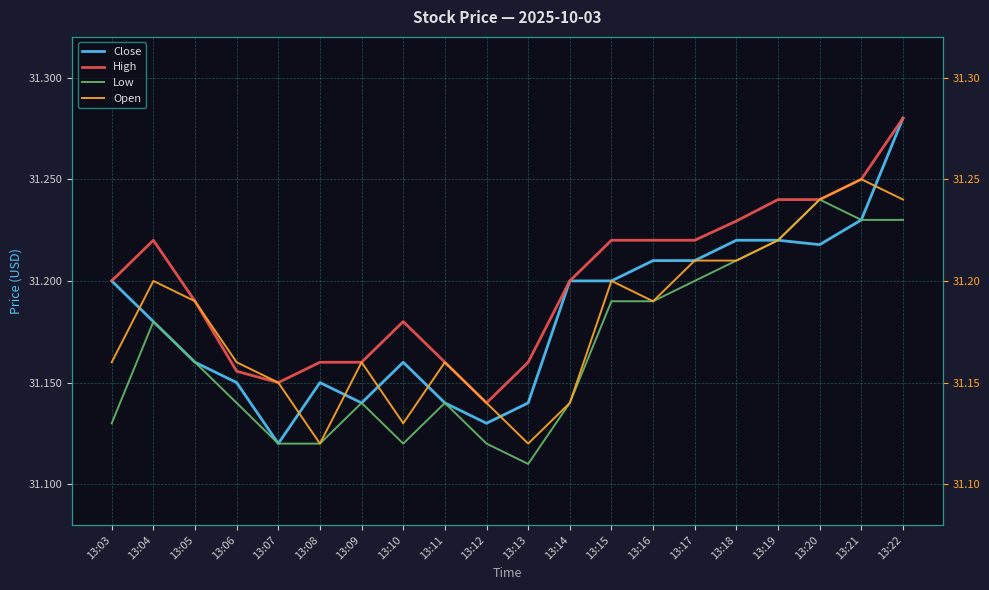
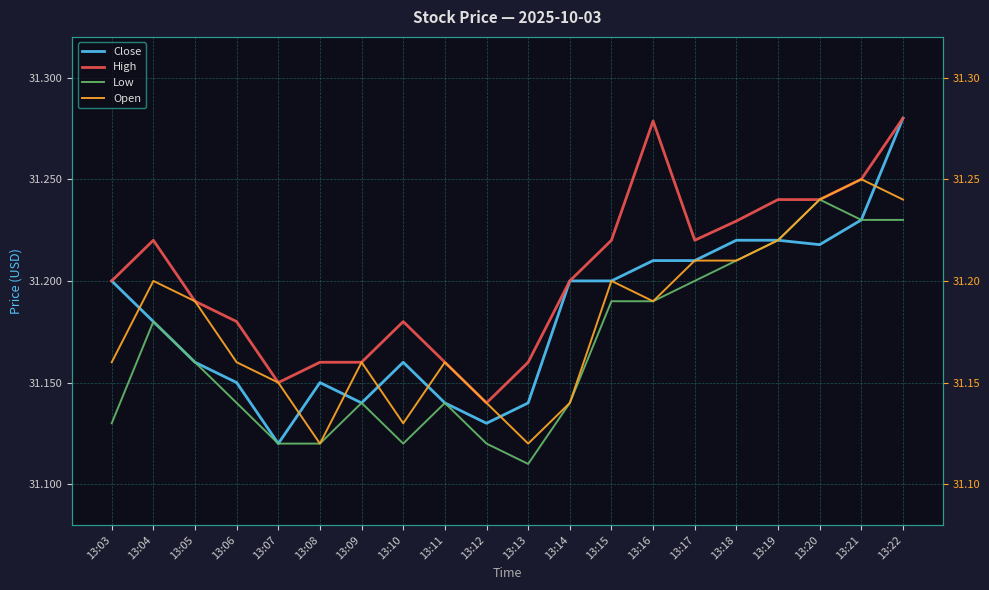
  {
    "Close": {
      "13:06": 31.150,
      "13:08": 31.150,
      "13:10": 31.160,
      "13:12": 31.130,
      "13:13": 31.140,
      "13:16": 31.210,
      "13:18": 31.220,
      "13:20": 31.218
    },
    "High": {
      "13:04": 31.220,
-     "13:06": 31.156,
+     "13:06": 31.180,
      "13:08": 31.160,
      "13:10": 31.180,
      "13:13": 31.160,
      "13:15": 31.220,
-     "13:16": 31.220,
+     "13:16": 31.279,
      "13:17": 31.220,
      "13:18": 31.229,
      "13:19": 31.240
    },
    "Low": {
      "13:03": 31.130,
      "13:06": 31.140,
      "13:10": 31.120,
      "13:12": 31.120,
      "13:13": 31.110,
      "13:15": 31.190,
      "13:17": 31.200,
      "13:22": 31.230
    },
    "Open": {
      "13:03": 31.160,
      "13:04": 31.200,
      "13:06": 31.160,
      "13:10": 31.130,
      "13:13": 31.120,
      "13:22": 31.240
    }
  }
